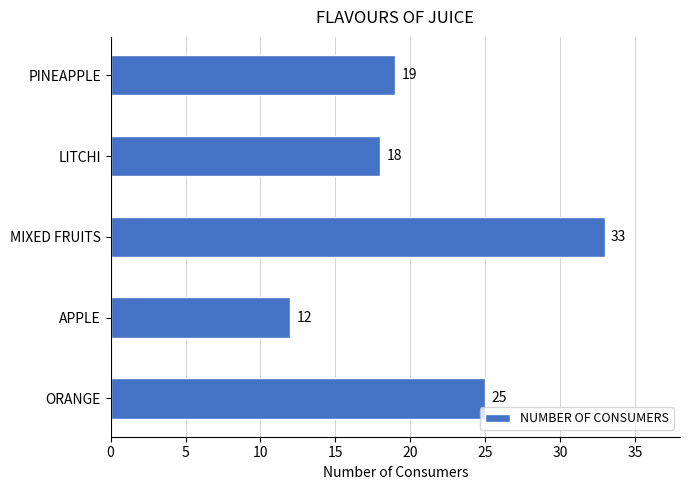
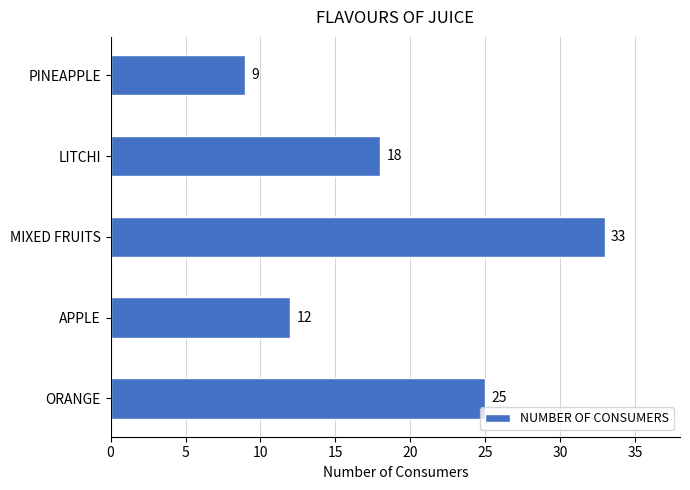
  {
-   "PINEAPPLE": 19,
+   "PINEAPPLE": 9,
    "LITCHI": 18,
    "MIXED FRUITS": 33,
    "APPLE": 12,
    "ORANGE": 25
  }
